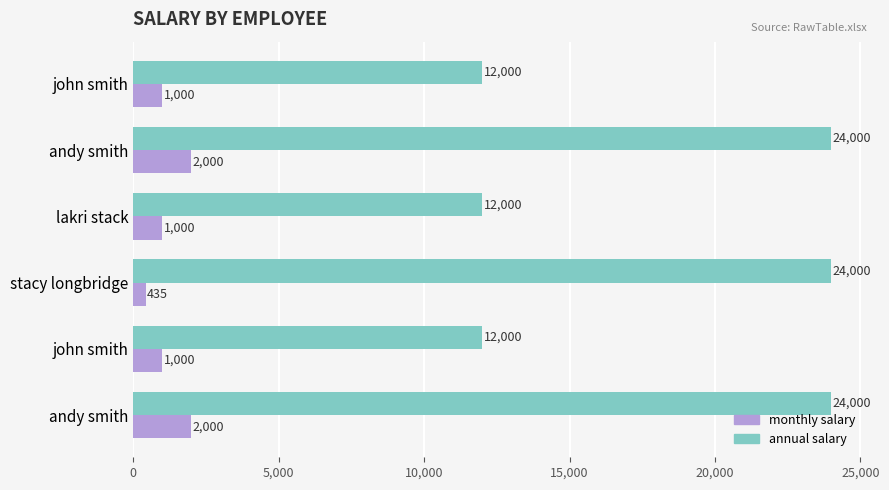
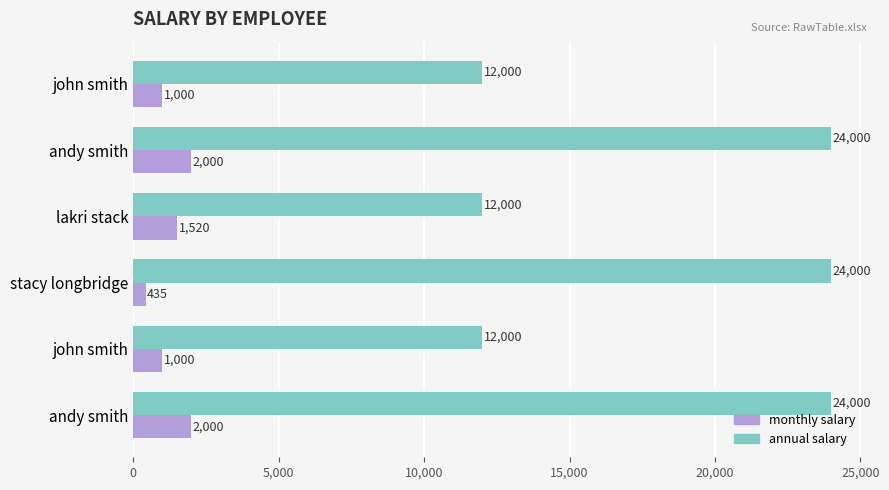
  {
    "monthly salary": {
-     "lakri stack": "1,000",
+     "lakri stack": "1,520",
      "stacy longbridge": "435"
    },
    "annual salary": {
      "lakri stack": "12,000",
      "stacy longbridge": "24,000"
    }
  }
